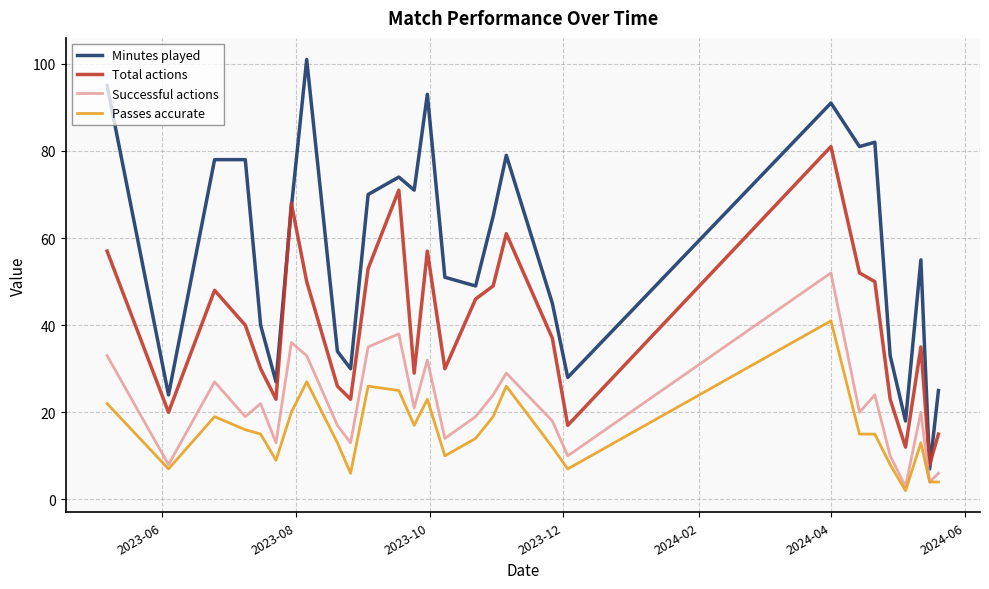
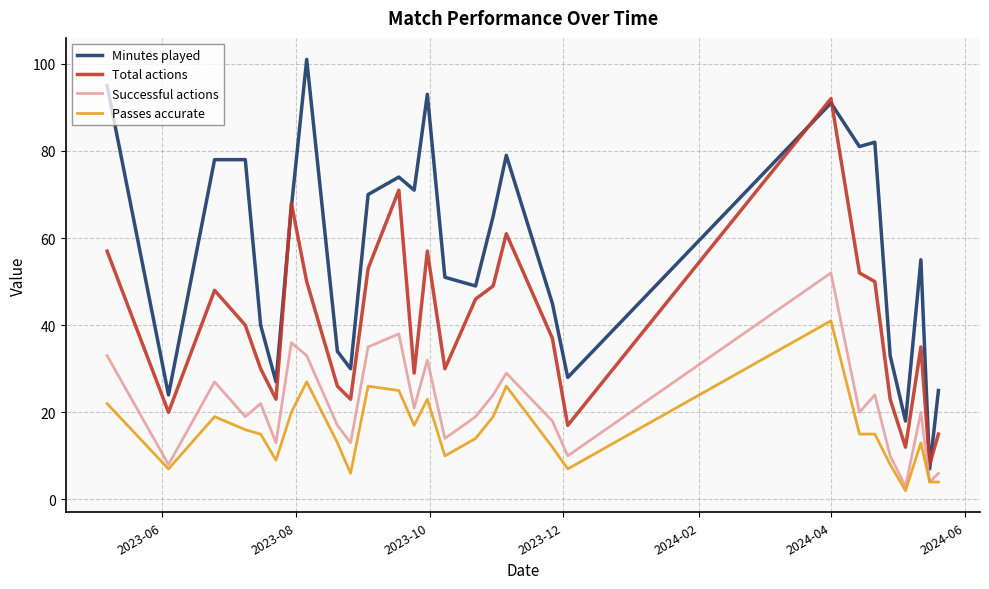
  {
    "Minutes played": {
      "2024-04": 91
    },
    "Total actions": {
-     "2024-04": 81
+     "2024-04": 92
    },
    "Successful actions": {
      "2024-04": 52
    },
    "Passes accurate": {
      "2024-04": 41
    }
  }
